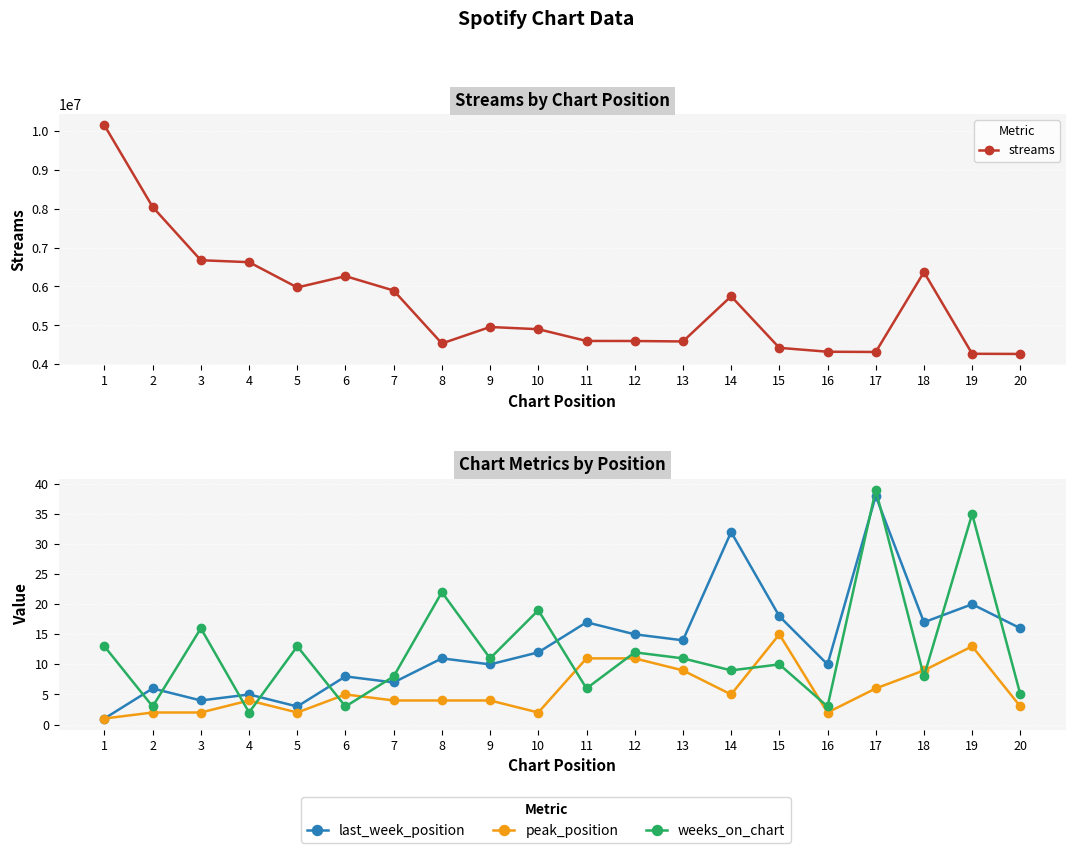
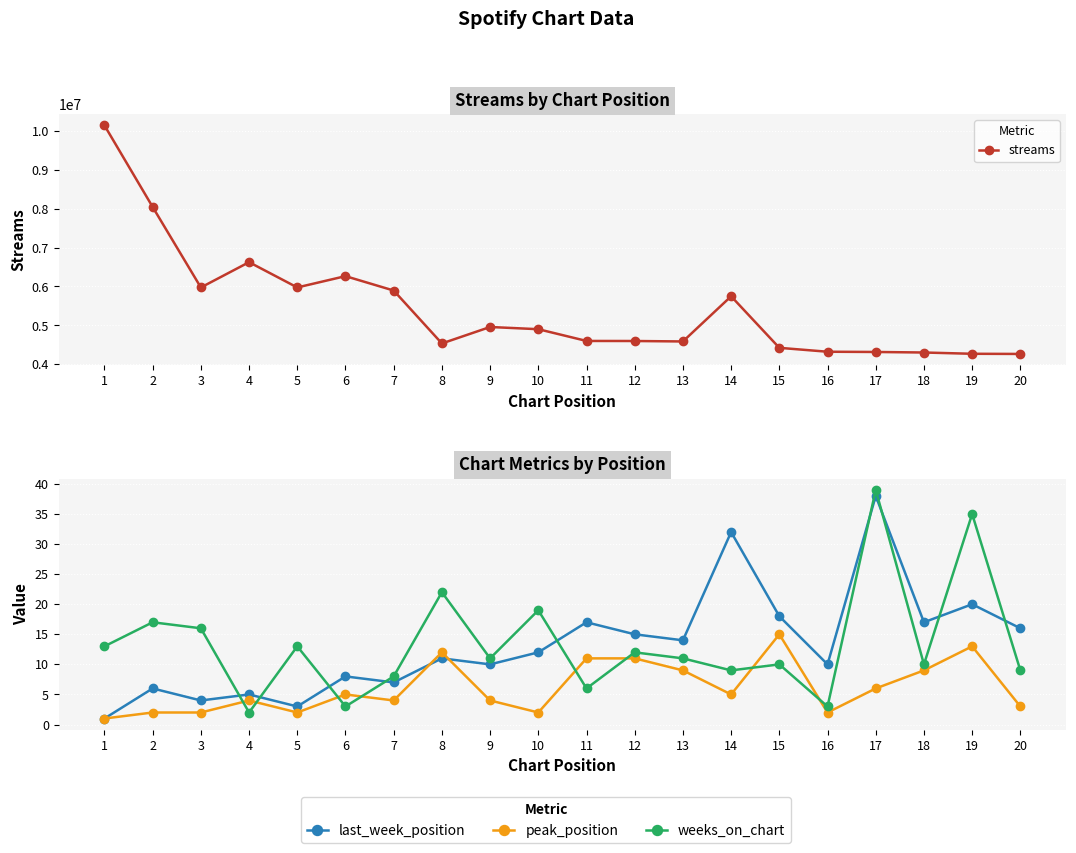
  {
    "Streams by Chart Position": {
      "1": 10100000,
      "2": 8000000,
-     "3": 6700000,
+     "3": 6000000,
      "4": 6600000,
      "5": 6000000,
      "6": 6300000,
      "7": 5900000,
      "8": 4500000,
      "9": 5000000,
      "10": 4900000,
      "11": 4600000,
      "12": 4600000,
      "13": 4600000,
      "14": 5700000,
      "15": 4400000,
      "16": 4300000,
      "17": 4300000,
-     "18": 6400000,
+     "18": 4300000,
      "19": 4300000,
      "20": 4300000
    },
    "Chart Metrics by Position": {
      "last_week_position": {
        "2": 6,
        "3": 4,
        "4": 5,
        "5": 3,
        "6": 8,
        "7": 7,
        "8": 11,
        "9": 10,
        "10": 12,
        "11": 17,
        "12": 15,
        "13": 14,
        "14": 32,
        "15": 18,
        "16": 10,
        "17": 38,
        "18": 17,
        "19": 20,
        "20": 16
      },
      "peak_position": {
        "2": 2,
        "3": 2,
        "4": 4,
        "5": 2,
        "6": 5,
        "7": 4,
-       "8": 4,
+       "8": 12,
        "9": 4,
        "10": 2,
        "11": 11,
        "12": 11,
        "13": 9,
        "14": 5,
        "15": 15,
        "16": 2,
        "17": 6,
        "18": 9,
        "19": 13,
        "20": 3
      },
      "weeks_on_chart": {
        "1": 13,
-       "2": 3,
+       "2": 17,
        "3": 16,
        "4": 2,
        "5": 13,
        "6": 3,
        "7": 8,
        "8": 22,
        "9": 11,
        "10": 19,
        "11": 6,
        "12": 12,
        "13": 11,
        "14": 9,
        "15": 10,
        "16": 3,
        "17": 39,
-       "18": 8,
+       "18": 10,
        "19": 35,
-       "20": 5
+       "20": 9
      }
    }
  }
